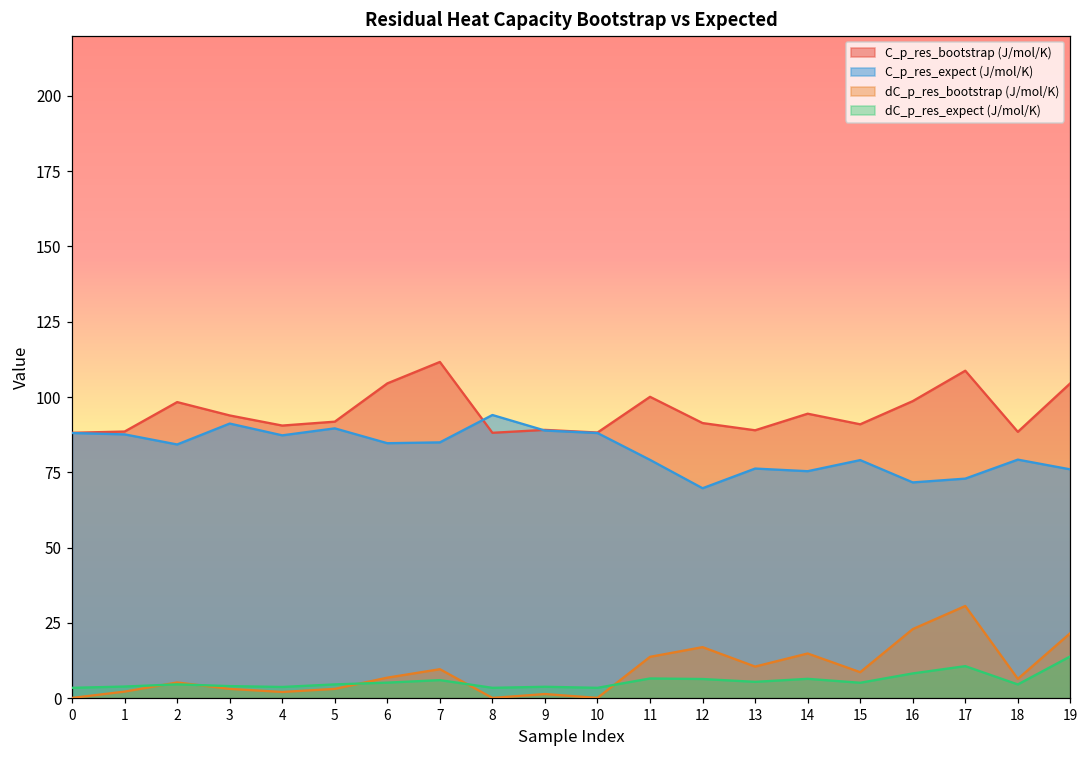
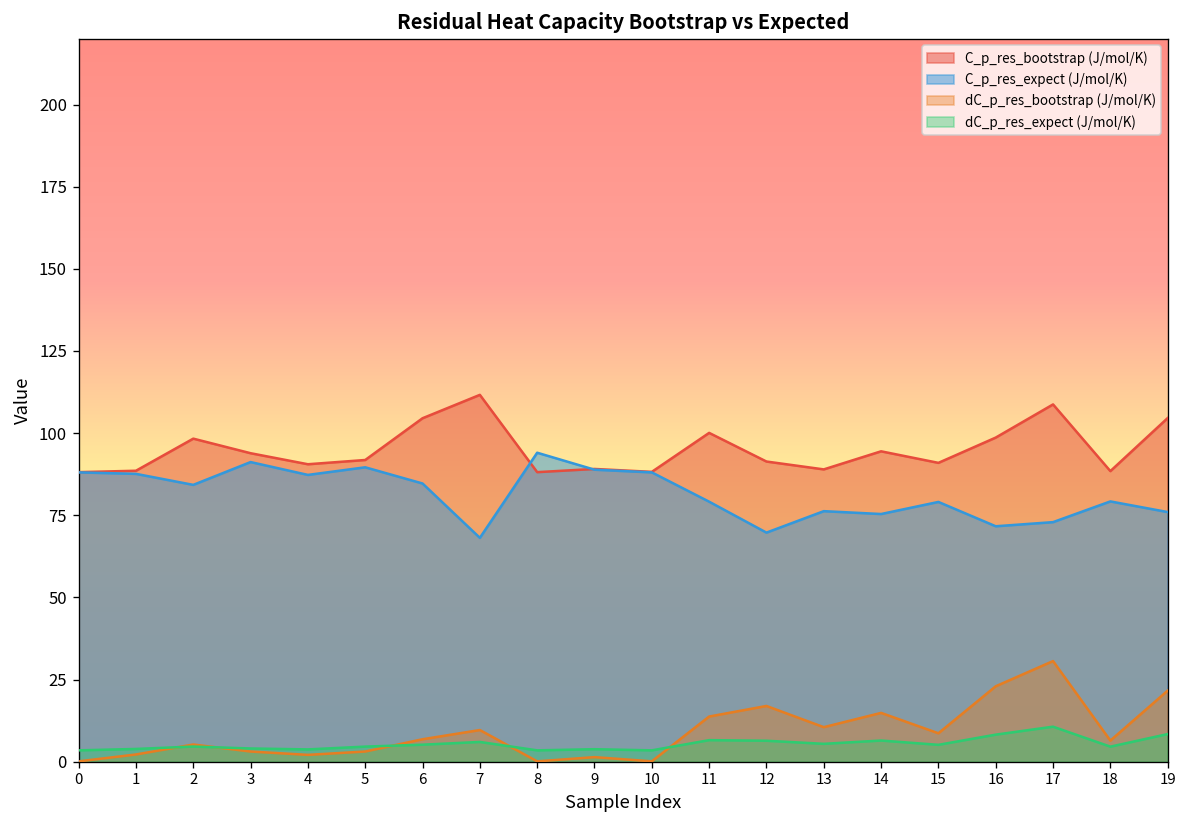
  {
    "C_p_res_expect (J/mol/K)": {
      "1": 88,
      "2": 84,
      "3": 91,
      "4": 87,
      "5": 90,
      "6": 85,
-     "7": 85,
+     "7": 68,
      "8": 94,
      "11": 79,
      "12": 70,
      "13": 76,
      "14": 75,
      "15": 79,
      "16": 72,
      "17": 73,
      "18": 79,
      "19": 76
    },
    "dC_p_res_expect (J/mol/K)": {
      "0": 3,
      "1": 4,
      "3": 4,
      "4": 4,
      "5": 5,
      "6": 5,
      "7": 6,
      "8": 3,
      "9": 4,
      "10": 3,
      "11": 7,
      "12": 6,
      "13": 5,
      "14": 6,
      "15": 5,
      "16": 8,
      "17": 11,
      "18": 5,
-     "19": 14
+     "19": 8
    }
  }
